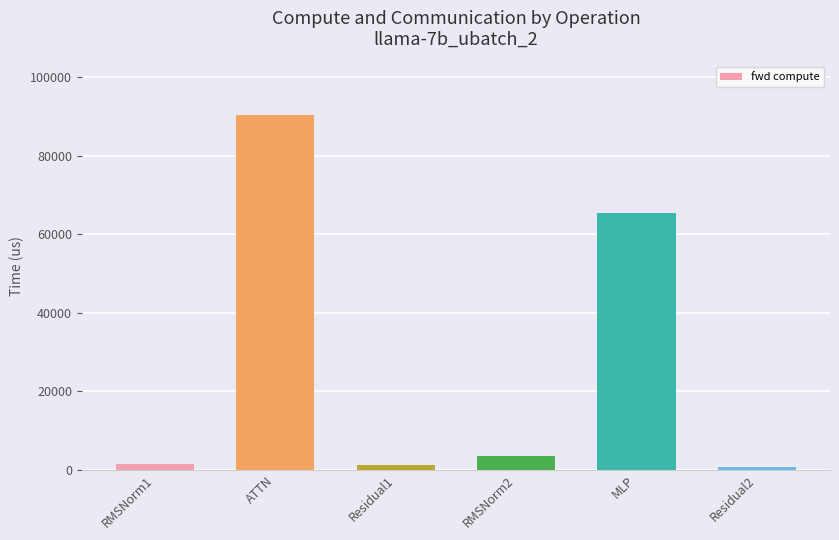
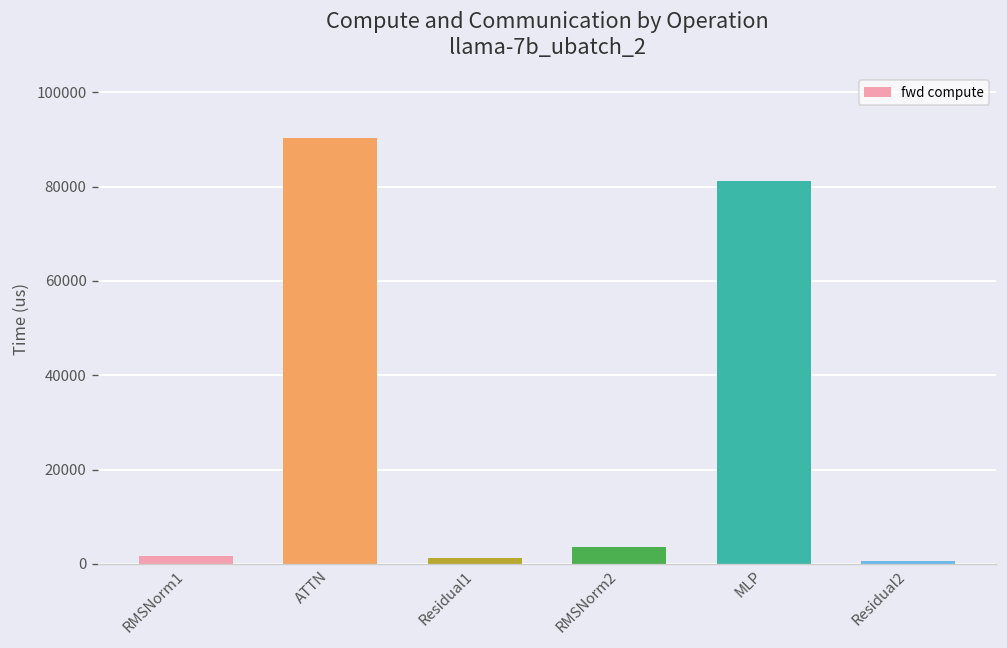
  {
    "RMSNorm1": 2000,
    "ATTN": 90000,
    "Residual1": 1000,
    "RMSNorm2": 3000,
-   "MLP": 65000,
+   "MLP": 81000,
    "Residual2": 1000
  }
